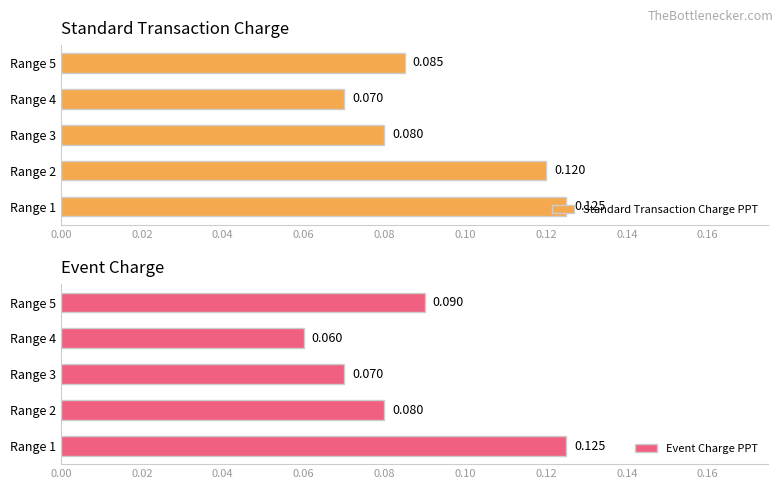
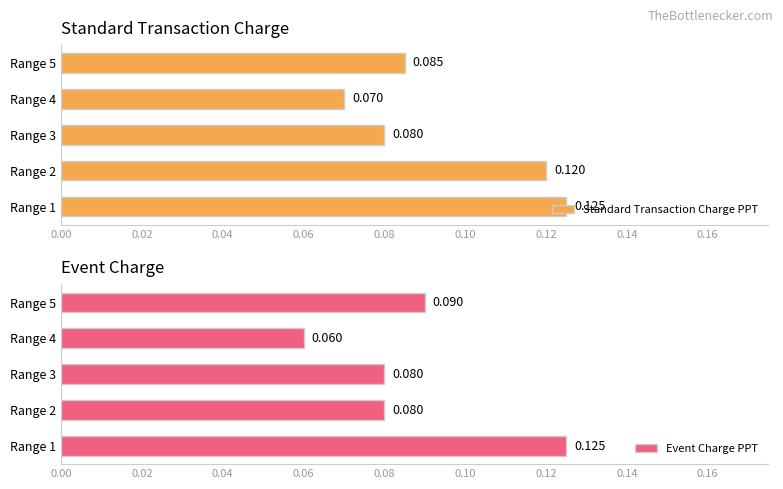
  {
    "Standard Transaction Charge": {
      "Range 5": 0.085,
      "Range 4": 0.070,
      "Range 3": 0.080,
      "Range 2": 0.120,
      "Range 1": 0.125
    },
    "Event Charge": {
      "Range 5": 0.090,
      "Range 4": 0.060,
-     "Range 3": 0.070,
+     "Range 3": 0.080,
      "Range 2": 0.080,
      "Range 1": 0.125
    }
  }
